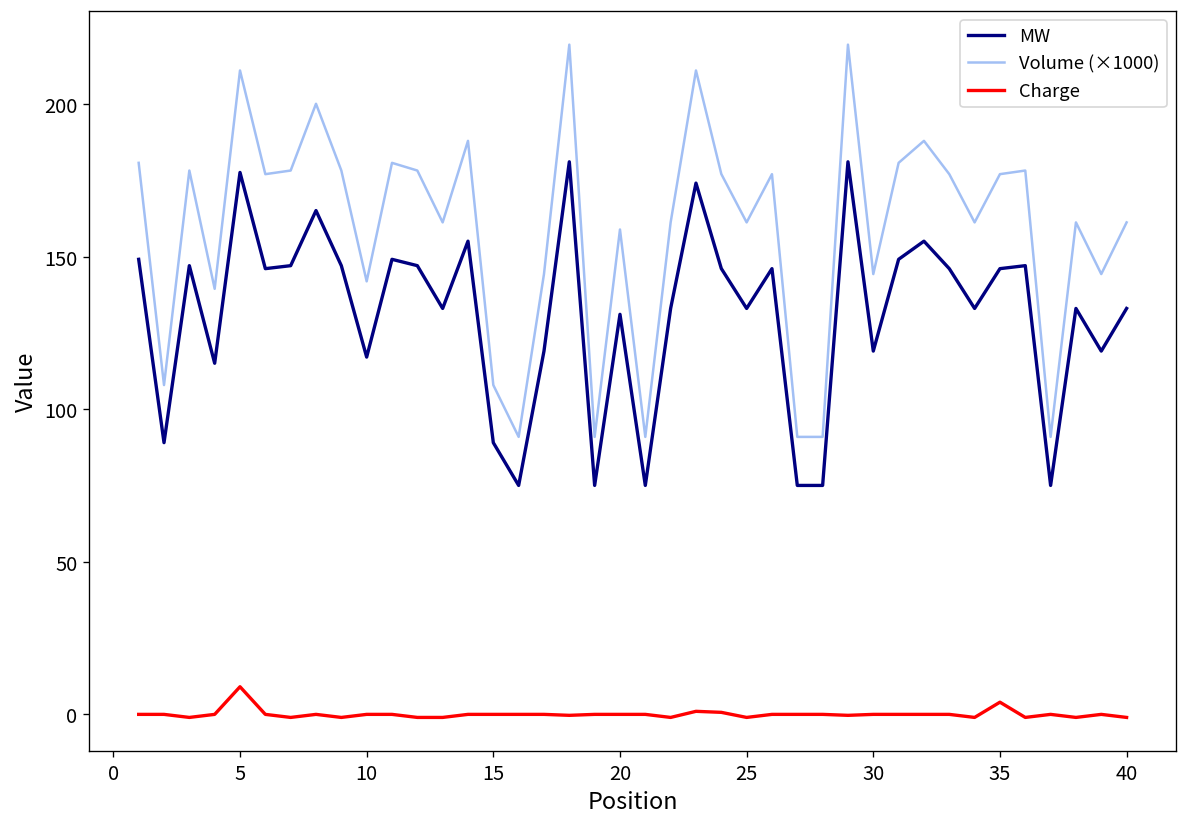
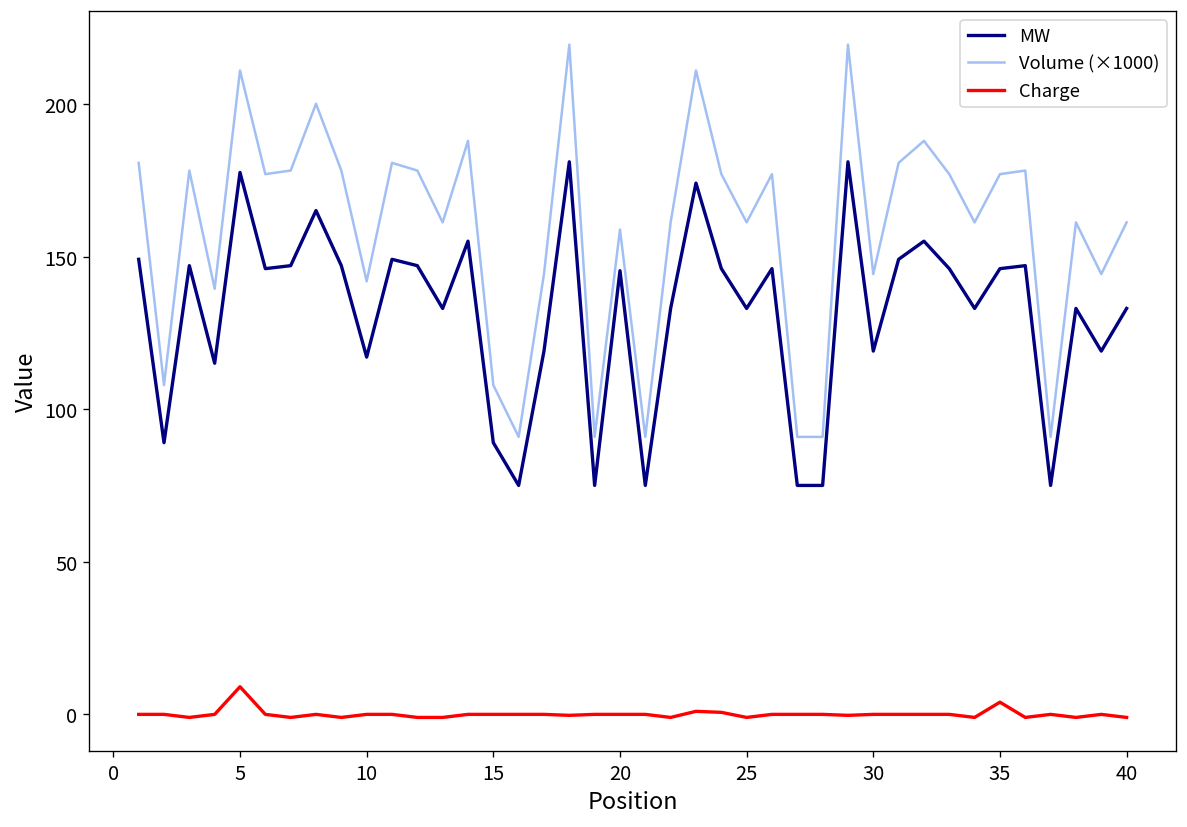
  {
    "MW": {
      "5": 178,
      "10": 117,
      "15": 89,
-     "20": 131,
+     "20": 145,
      "25": 133,
      "30": 119,
      "35": 146,
      "40": 133
    },
    "Volume (×1000)": {
      "5": 211,
      "10": 142,
      "15": 108,
      "20": 159,
      "25": 161,
      "30": 144,
      "35": 177,
      "40": 161
    },
    "Charge": {
      "5": 9,
      "10": 0,
      "15": 0,
      "20": 0,
      "25": -1,
      "30": 0,
      "35": 4,
      "40": -1
    }
  }
